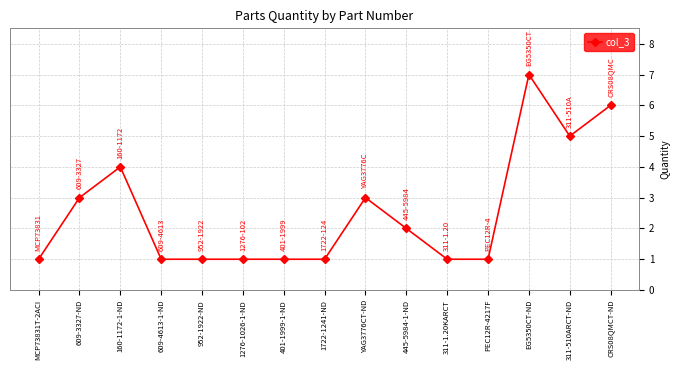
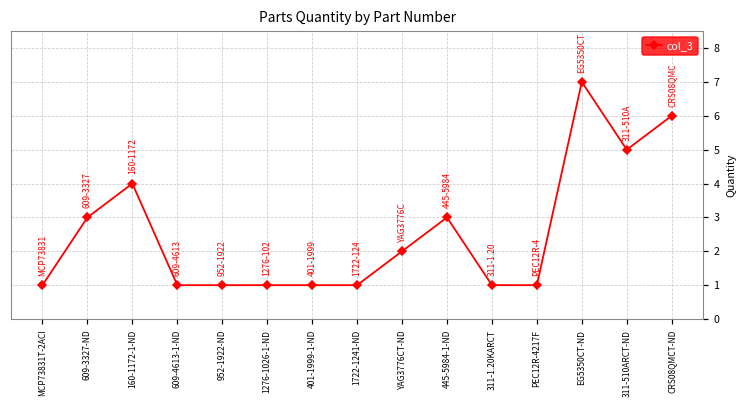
  {
    "MCP73831T-2ACI": 1,
-   "YAG3776CT-ND": 3,
-   "445-5984-1-ND": 2,
+   "YAG3776CT-ND": 2,
+   "445-5984-1-ND": 3,
    "PEC12R-4217F": 1,
    "EG5350CT-ND": 7,
    "CRS08QMCT-ND": 6
  }
